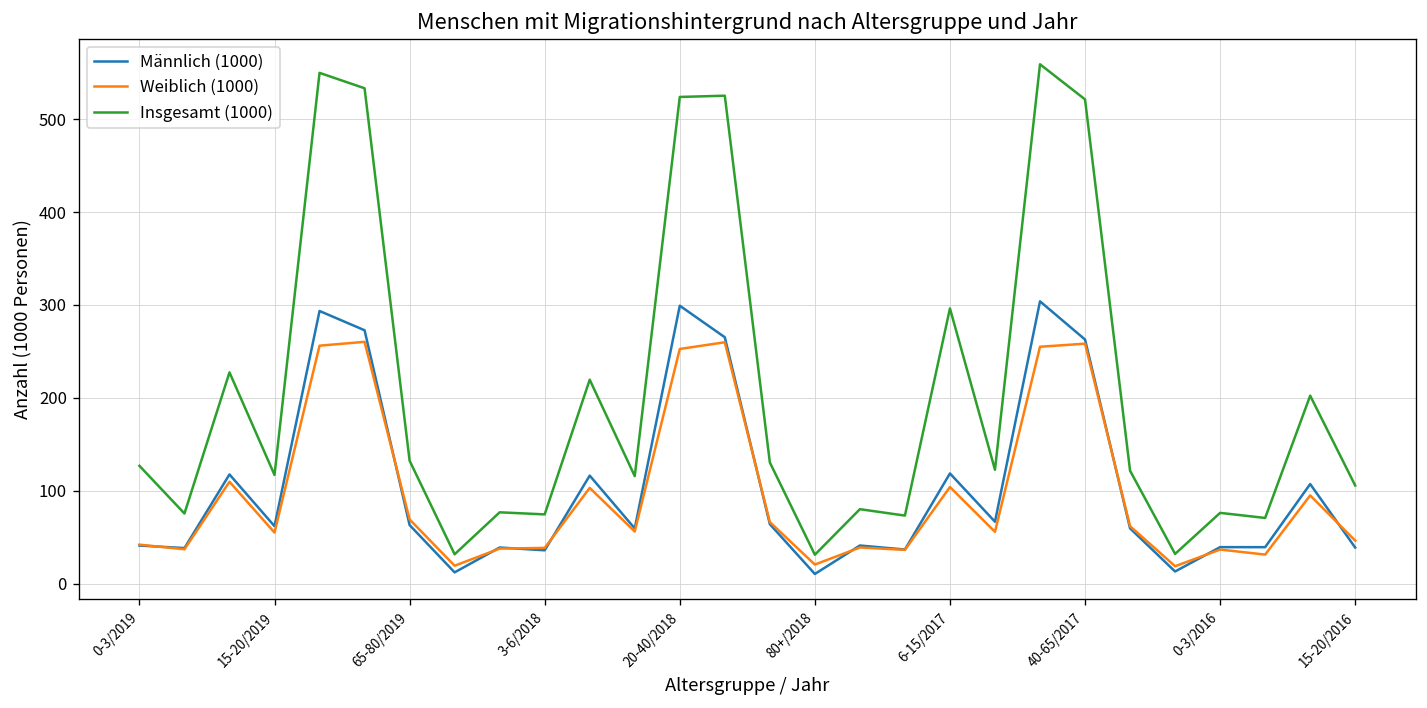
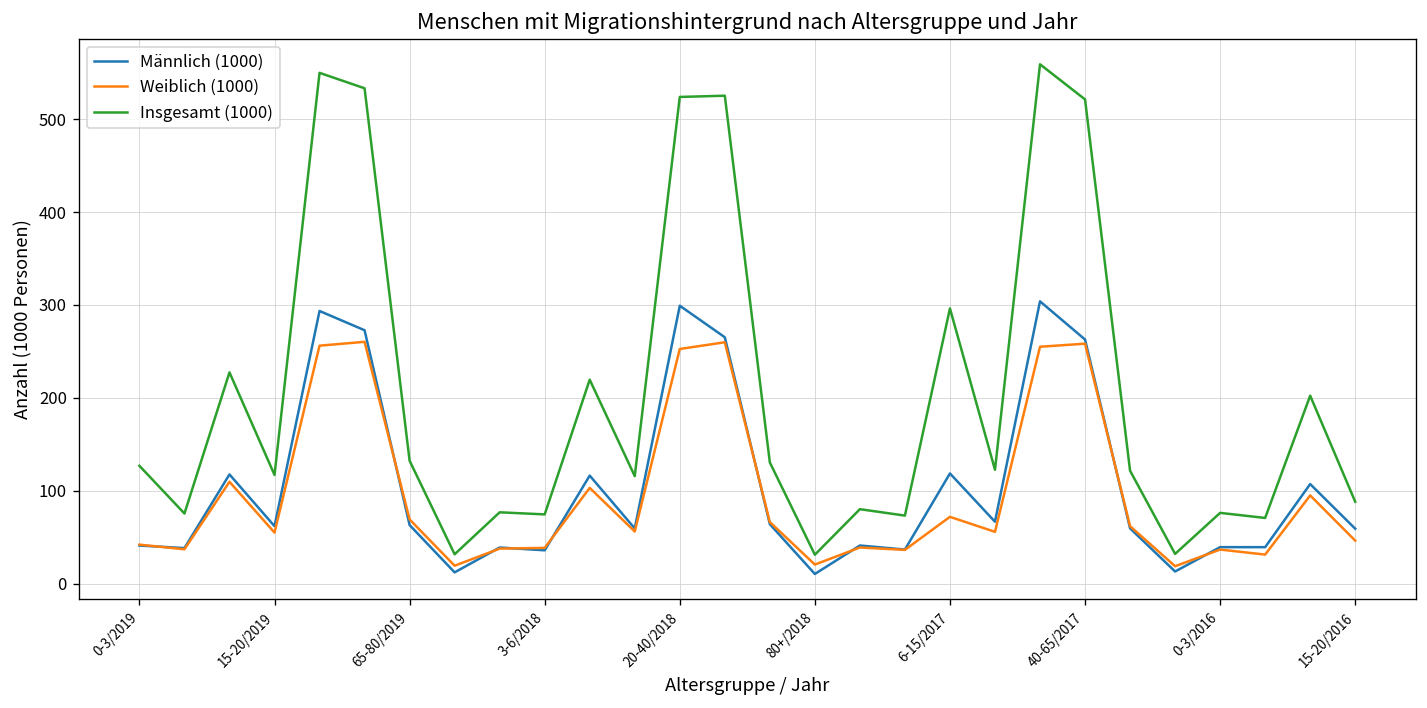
  {
    "Männlich (1000)": {
      "15-20/2019": 60,
      "65-80/2019": 60,
      "20-40/2018": 300,
      "80+/2018": 10,
      "6-15/2017": 120,
      "40-65/2017": 260,
-     "15-20/2016": 40
+     "15-20/2016": 60
    },
    "Weiblich (1000)": {
      "15-20/2019": 60,
      "65-80/2019": 70,
      "20-40/2018": 250,
      "80+/2018": 20,
-     "6-15/2017": 100,
+     "6-15/2017": 70,
      "40-65/2017": 260,
      "15-20/2016": 50
    },
    "Insgesamt (1000)": {
      "0-3/2019": 130,
      "15-20/2019": 120,
      "65-80/2019": 130,
      "3-6/2018": 70,
      "20-40/2018": 520,
      "80+/2018": 30,
      "6-15/2017": 300,
      "40-65/2017": 520,
      "0-3/2016": 80,
-     "15-20/2016": 110
+     "15-20/2016": 90
    }
  }
